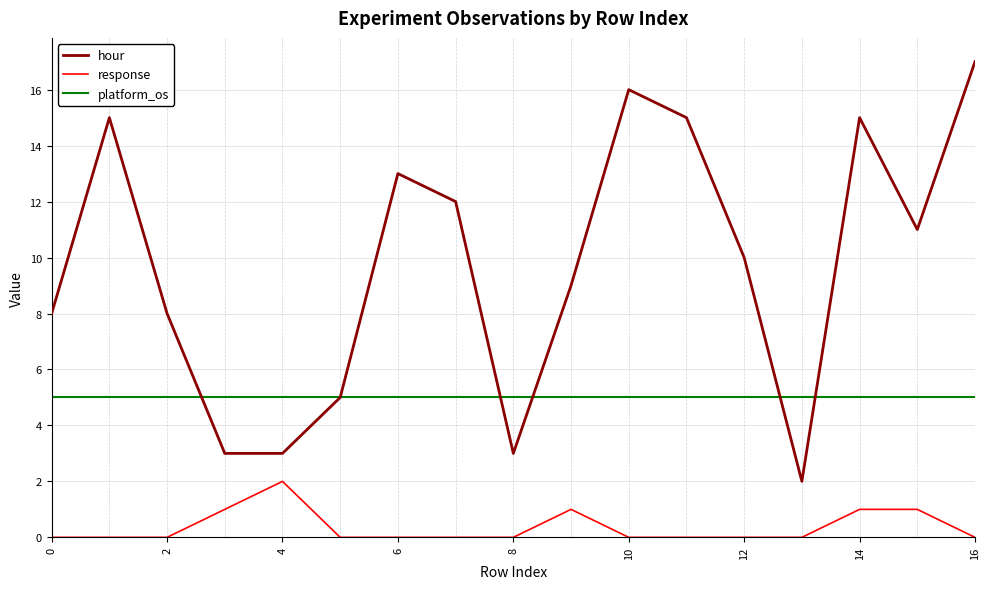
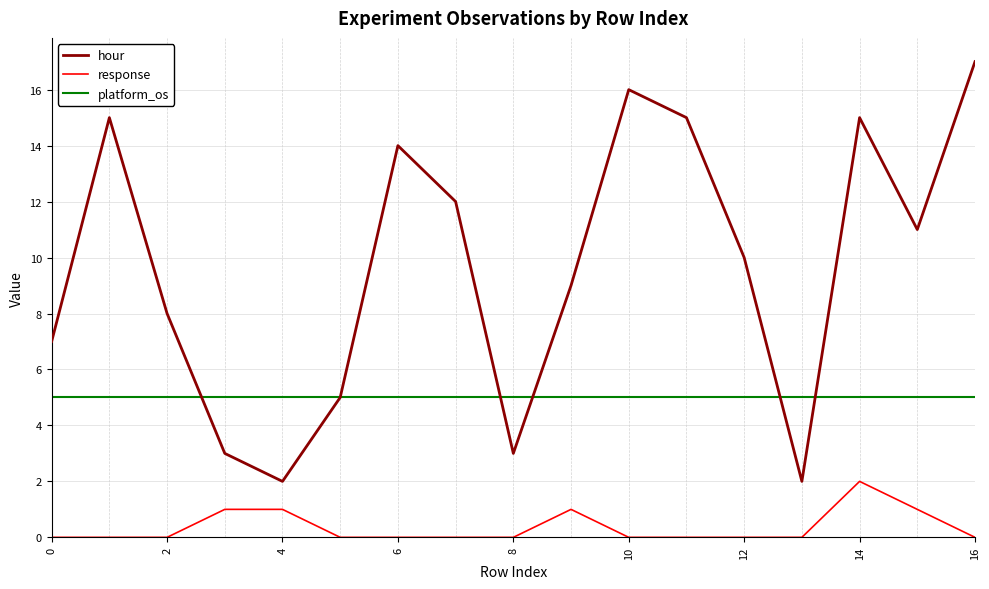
  {
    "hour": {
-     "0": 8,
+     "0": 7,
      "2": 8,
-     "4": 3,
-     "6": 13,
+     "4": 2,
+     "6": 14,
      "8": 3,
      "10": 16,
      "12": 10,
      "14": 15,
      "16": 17
    },
    "response": {
      "0": 0,
      "2": 0,
-     "4": 2,
+     "4": 1,
      "6": 0,
      "8": 0,
      "10": 0,
      "12": 0,
-     "14": 1,
+     "14": 2,
      "16": 0
    },
    "platform_os": {
      "0": 5,
      "2": 5,
      "4": 5,
      "6": 5,
      "8": 5,
      "10": 5,
      "12": 5,
      "14": 5,
      "16": 5
    }
  }
